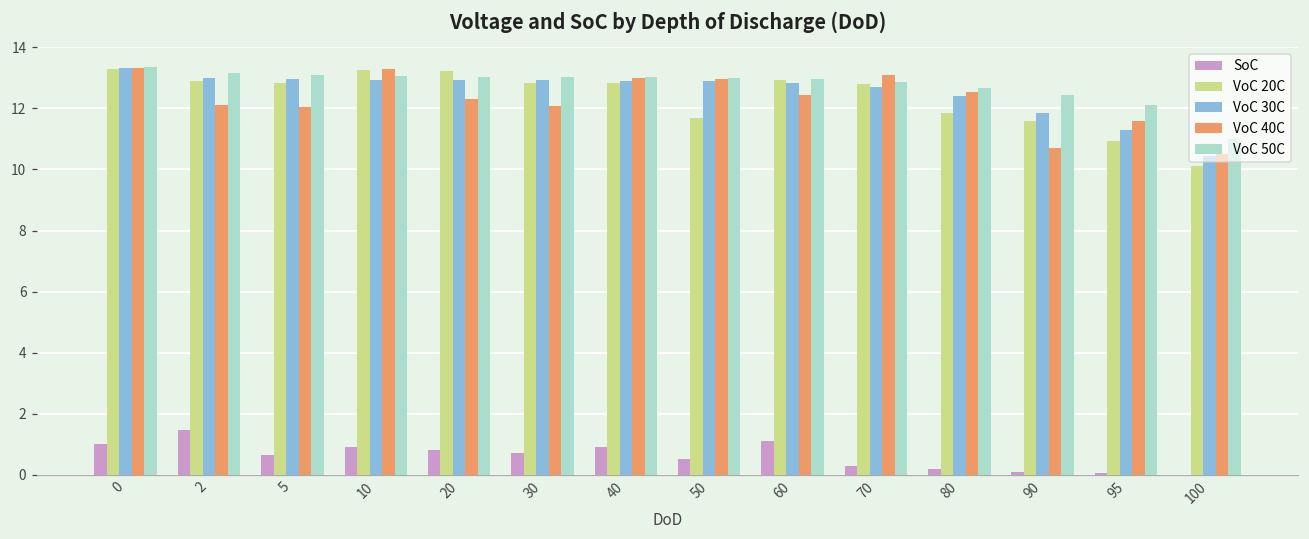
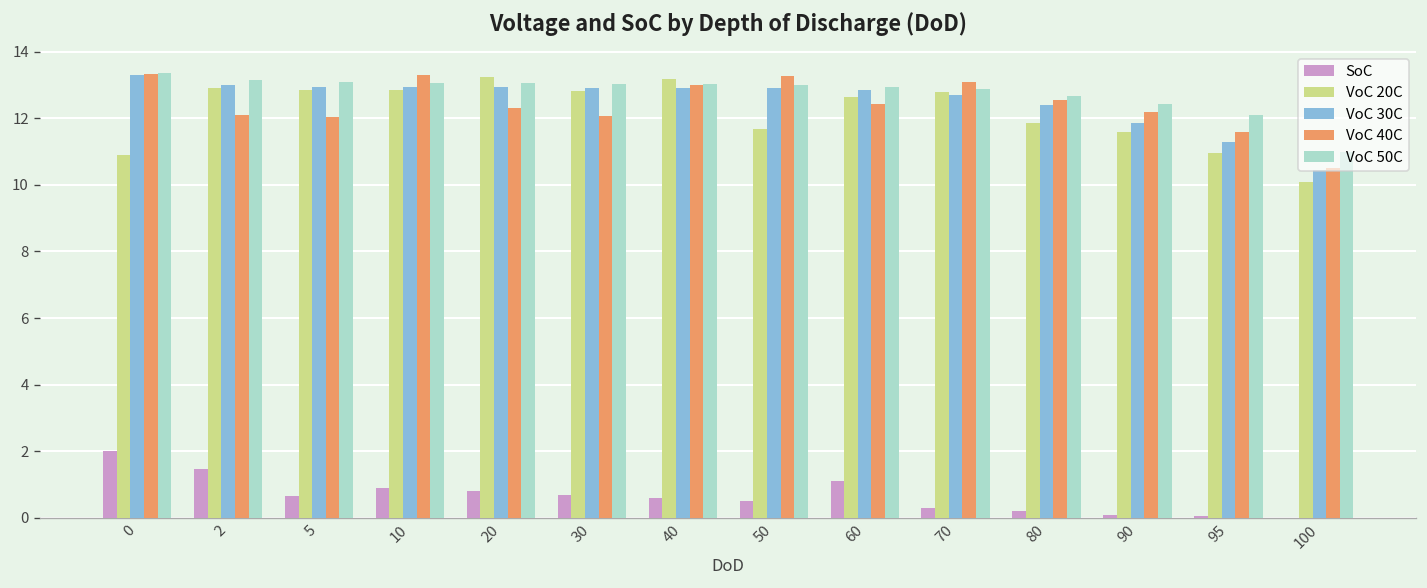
  {
    "SoC": {
-     "0": 1,
+     "0": 2,
      "2": 1.5,
      "5": 0.7,
      "10": 0.9,
      "20": 0.8,
      "30": 0.7,
-     "40": 0.9,
+     "40": 0.6,
      "50": 0.5,
      "60": 1.1,
      "70": 0.3,
      "80": 0.2,
      "90": 0.1,
      "100": 0.0
    },
    "VoC 20C": {
-     "0": 13.3,
+     "0": 10.9,
      "2": 12.9,
      "5": 12.9,
-     "10": 13.3,
+     "10": 12.8,
      "20": 13.2,
      "30": 12.8,
-     "40": 12.8,
+     "40": 13.2,
      "50": 11.7,
-     "60": 12.9,
+     "60": 12.7,
      "70": 12.8,
      "80": 11.9,
      "90": 11.6,
      "95": 11.0,
      "100": 10.1
    },
    "VoC 40C": {
      "0": 13.3,
      "2": 12.1,
      "5": 12.1,
      "10": 13.3,
      "20": 12.3,
      "30": 12.1,
      "40": 13.0,
-     "50": 13.0,
+     "50": 13.3,
      "60": 12.4,
      "70": 13.1,
      "80": 12.6,
-     "90": 10.7,
+     "90": 12.2,
      "95": 11.6
    }
  }
